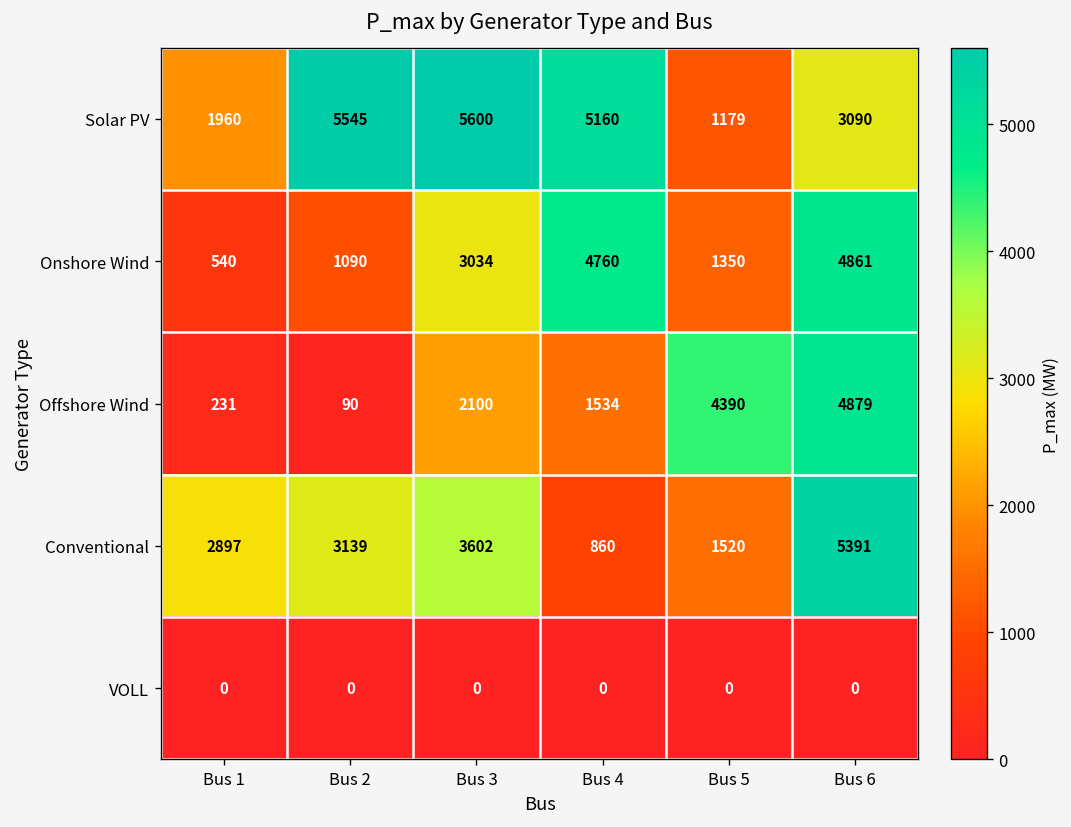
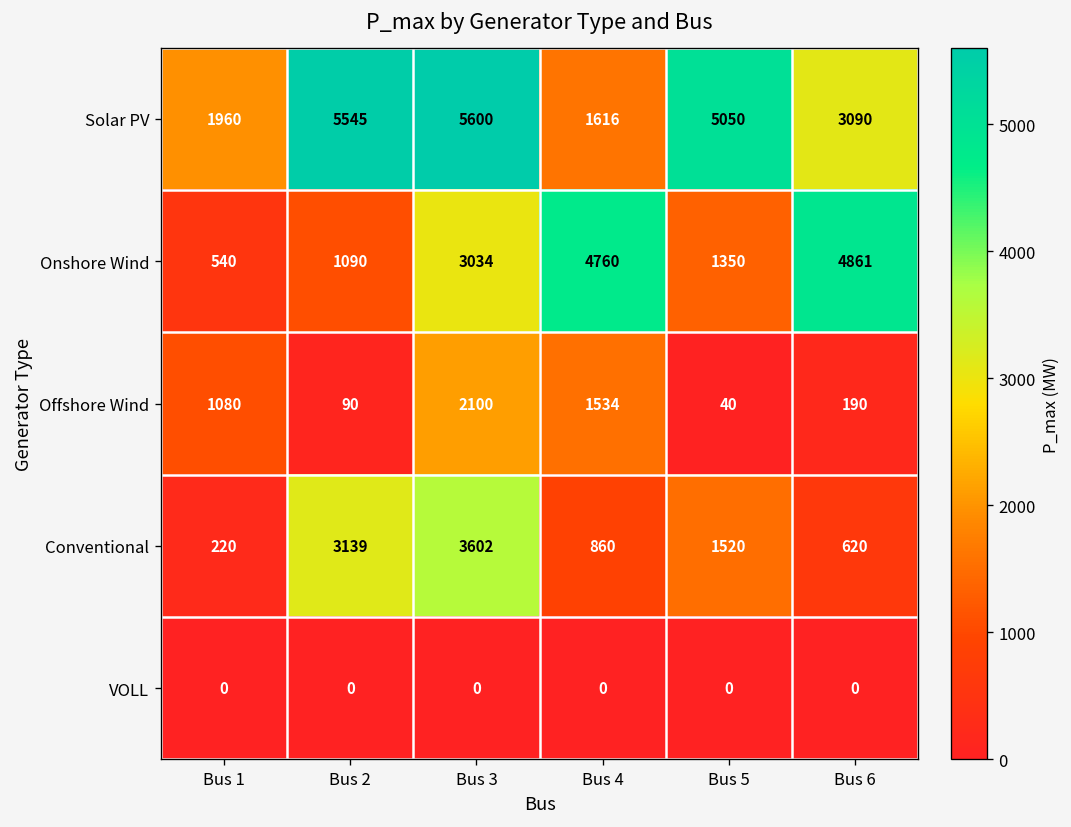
  {
    "Solar PV": {
      "Bus 1": 1960,
      "Bus 2": 5545,
      "Bus 3": 5600,
-     "Bus 4": 5160,
-     "Bus 5": 1179,
+     "Bus 4": 1616,
+     "Bus 5": 5050,
      "Bus 6": 3090
    },
    "Onshore Wind": {
      "Bus 1": 540,
      "Bus 2": 1090,
      "Bus 3": 3034,
      "Bus 4": 4760,
      "Bus 5": 1350,
      "Bus 6": 4861
    },
    "Offshore Wind": {
-     "Bus 1": 231,
+     "Bus 1": 1080,
      "Bus 2": 90,
      "Bus 3": 2100,
      "Bus 4": 1534,
-     "Bus 5": 4390,
-     "Bus 6": 4879
+     "Bus 5": 40,
+     "Bus 6": 190
    },
    "Conventional": {
-     "Bus 1": 2897,
+     "Bus 1": 220,
      "Bus 2": 3139,
      "Bus 3": 3602,
      "Bus 4": 860,
      "Bus 5": 1520,
-     "Bus 6": 5391
+     "Bus 6": 620
    },
    "VOLL": {
      "Bus 1": 0,
      "Bus 2": 0,
      "Bus 3": 0,
      "Bus 4": 0,
      "Bus 5": 0,
      "Bus 6": 0
    }
  }
